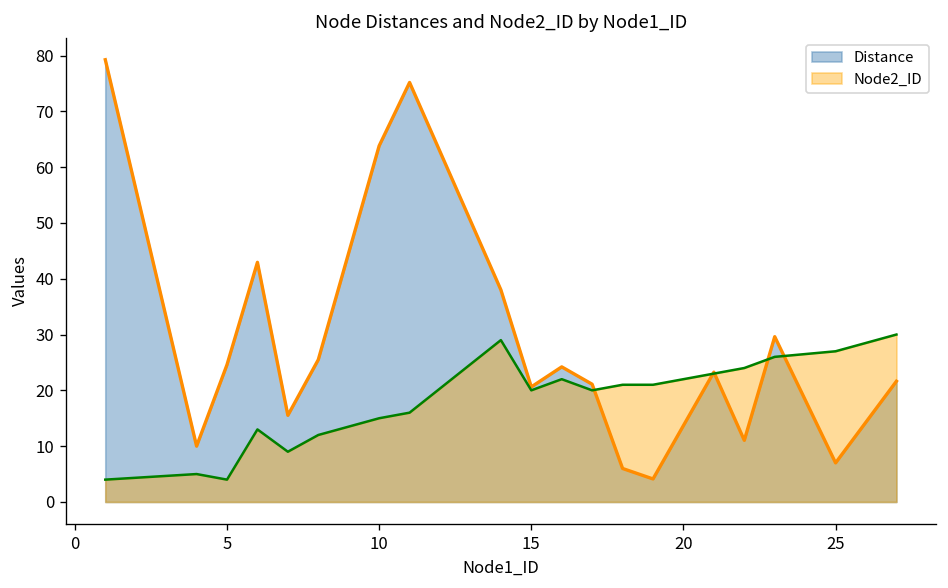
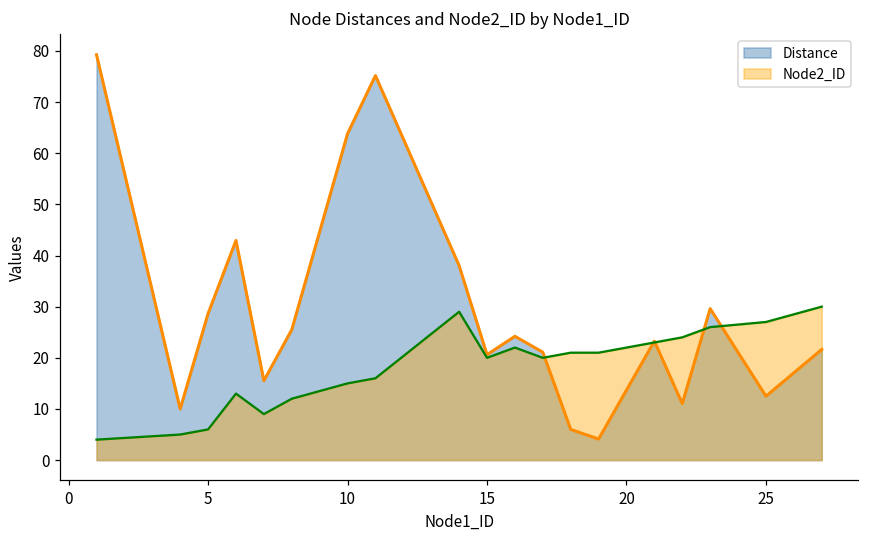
  {
    "Distance": {
-     "5": 25,
+     "5": 29,
      "10": 64,
      "15": 21,
-     "25": 7
+     "25": 13
    },
    "Node2_ID": {
-     "5": 4,
+     "5": 6,
      "10": 15,
      "15": 20,
      "25": 27
    }
  }
